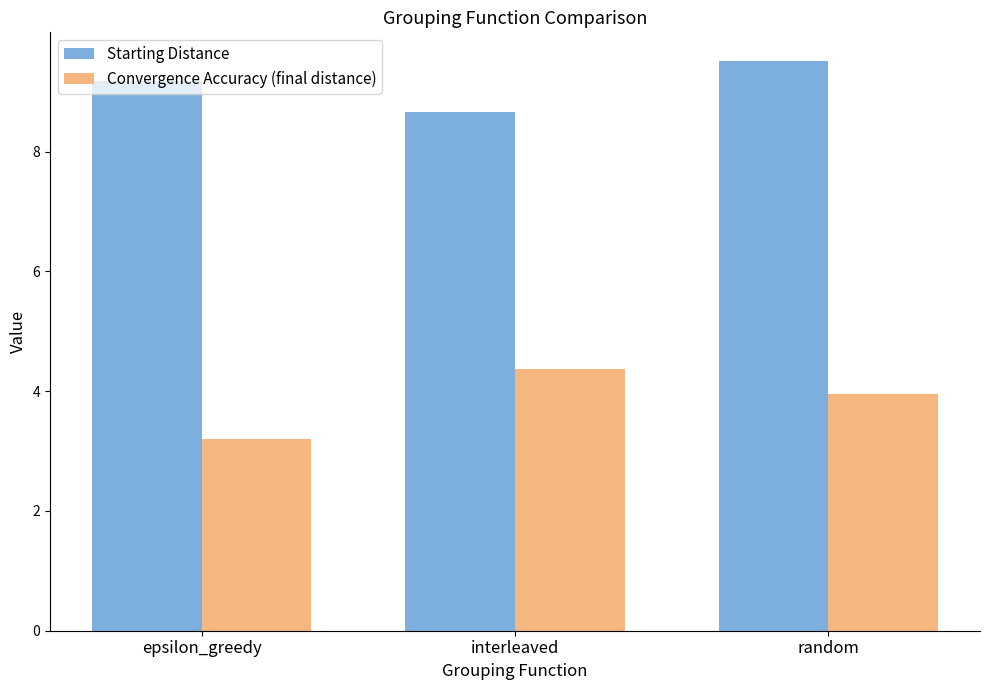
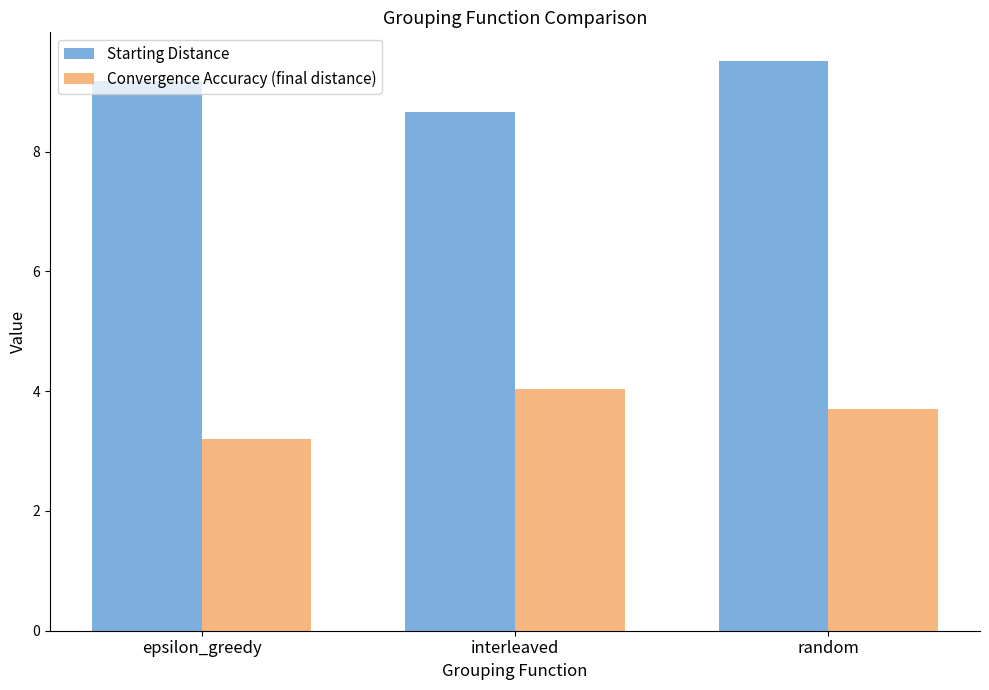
  {
    "Starting Distance": {
      "interleaved": 8.7,
      "random": 9.5
    },
    "Convergence Accuracy (final distance)": {
      "epsilon_greedy": 3.2,
-     "interleaved": 4.4,
-     "random": 3.9
+     "interleaved": 4.0,
+     "random": 3.7
    }
  }
